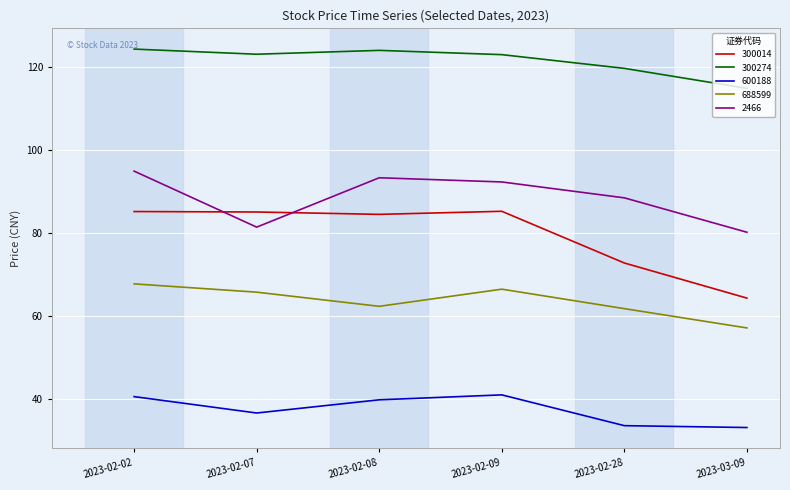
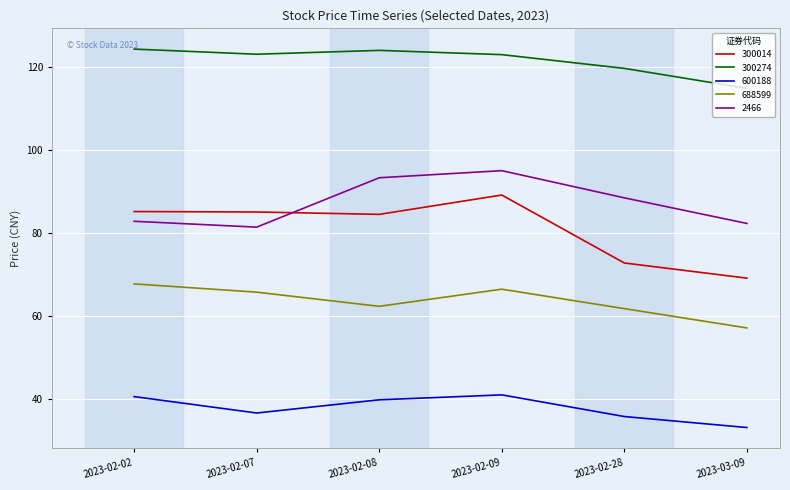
  {
    "300014": {
      "2023-02-02": 85,
      "2023-02-07": 85,
      "2023-02-08": 84,
-     "2023-02-09": 85,
+     "2023-02-09": 89,
      "2023-02-28": 73,
-     "2023-03-09": 64
+     "2023-03-09": 69
    },
    "300274": {
      "2023-02-07": 123,
      "2023-02-08": 124,
      "2023-02-09": 123,
      "2023-02-28": 120
    },
    "600188": {
      "2023-02-02": 41,
      "2023-02-07": 37,
      "2023-02-08": 40,
      "2023-02-09": 41,
-     "2023-02-28": 34,
+     "2023-02-28": 36,
      "2023-03-09": 33
    },
    "688599": {
      "2023-02-02": 68,
      "2023-02-07": 66,
      "2023-02-08": 62,
      "2023-02-09": 66,
      "2023-02-28": 62,
      "2023-03-09": 57
    },
    "2466": {
-     "2023-02-02": 95,
+     "2023-02-02": 83,
      "2023-02-07": 81,
      "2023-02-08": 93,
-     "2023-02-09": 92,
+     "2023-02-09": 95,
      "2023-02-28": 88,
-     "2023-03-09": 80
+     "2023-03-09": 82
    }
  }
